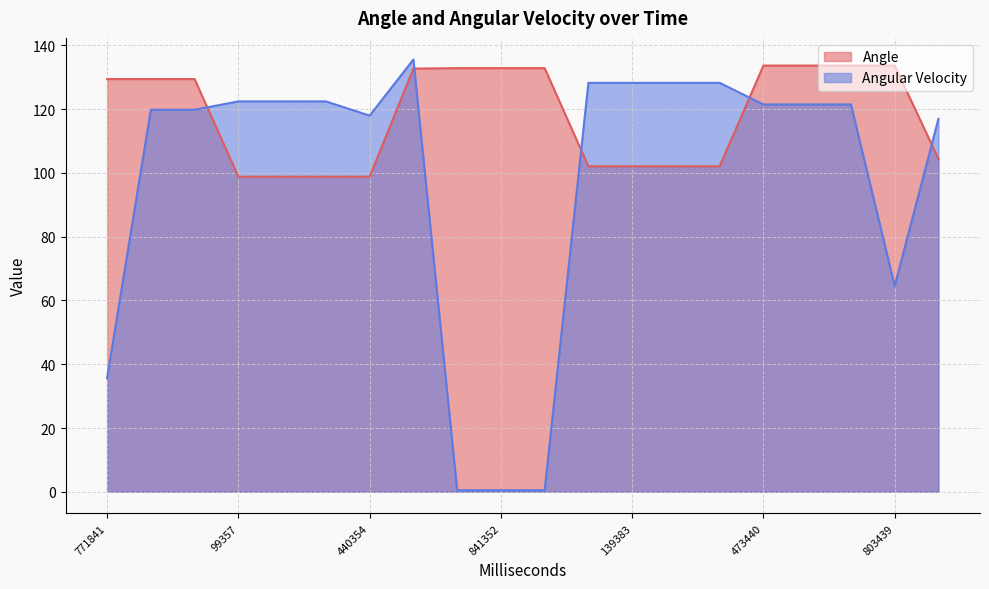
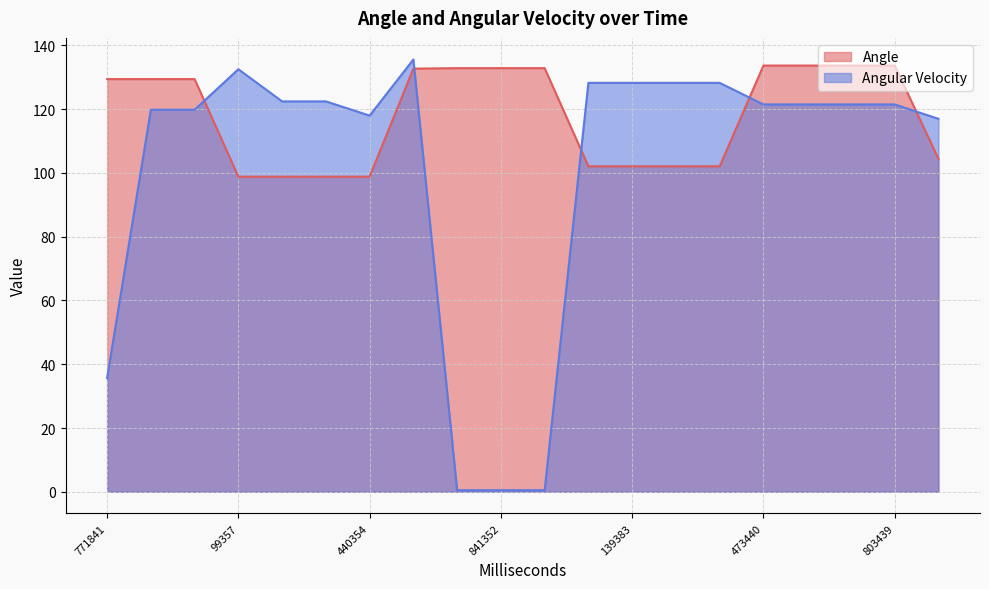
  {
    "Angle": {
      "771841": 129,
      "99357": 99,
      "440354": 99,
      "841352": 133,
      "139383": 102,
      "473440": 134
    },
    "Angular Velocity": {
      "771841": 36,
-     "99357": 122,
+     "99357": 132,
      "440354": 118,
      "841352": 0,
      "139383": 128,
      "473440": 121,
-     "803439": 65
+     "803439": 121
    }
  }
